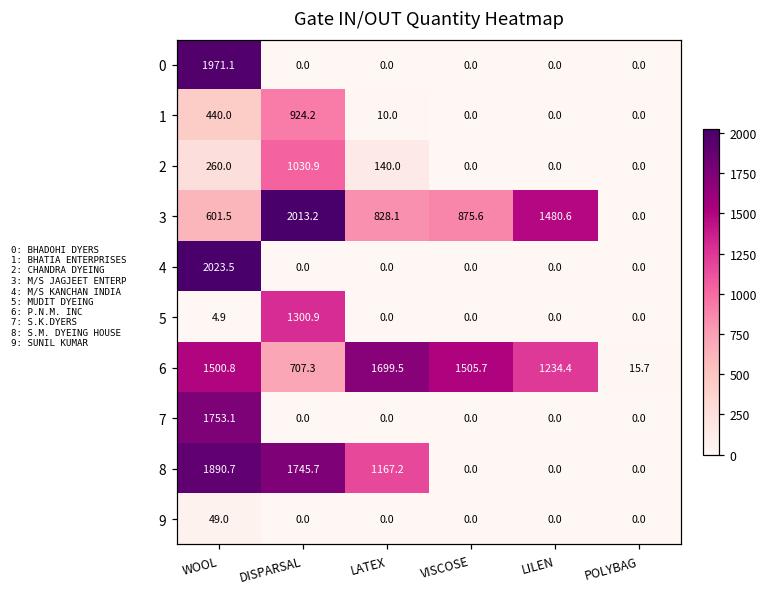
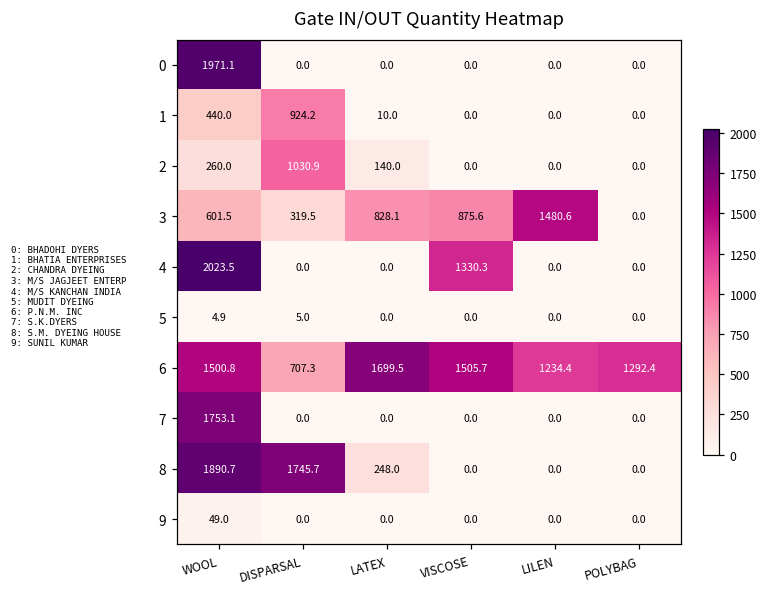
  {
    "0": {
      "WOOL": 1971.1,
      "DISPARSAL": 0.0,
      "LATEX": 0.0,
      "VISCOSE": 0.0,
      "LILEN": 0.0,
      "POLYBAG": 0.0
    },
    "1": {
      "WOOL": 440.0,
      "DISPARSAL": 924.2,
      "LATEX": 10.0,
      "VISCOSE": 0.0,
      "LILEN": 0.0,
      "POLYBAG": 0.0
    },
    "2": {
      "WOOL": 260.0,
      "DISPARSAL": 1030.9,
      "LATEX": 140.0,
      "VISCOSE": 0.0,
      "LILEN": 0.0,
      "POLYBAG": 0.0
    },
    "3": {
      "WOOL": 601.5,
-     "DISPARSAL": 2013.2,
+     "DISPARSAL": 319.5,
      "LATEX": 828.1,
      "VISCOSE": 875.6,
      "LILEN": 1480.6,
      "POLYBAG": 0.0
    },
    "4": {
      "WOOL": 2023.5,
      "DISPARSAL": 0.0,
      "LATEX": 0.0,
-     "VISCOSE": 0.0,
+     "VISCOSE": 1330.3,
      "LILEN": 0.0,
      "POLYBAG": 0.0
    },
    "5": {
      "WOOL": 4.9,
-     "DISPARSAL": 1300.9,
+     "DISPARSAL": 5.0,
      "LATEX": 0.0,
      "VISCOSE": 0.0,
      "LILEN": 0.0,
      "POLYBAG": 0.0
    },
    "6": {
      "WOOL": 1500.8,
      "DISPARSAL": 707.3,
      "LATEX": 1699.5,
      "VISCOSE": 1505.7,
      "LILEN": 1234.4,
-     "POLYBAG": 15.7
+     "POLYBAG": 1292.4
    },
    "7": {
      "WOOL": 1753.1,
      "DISPARSAL": 0.0,
      "LATEX": 0.0,
      "VISCOSE": 0.0,
      "LILEN": 0.0,
      "POLYBAG": 0.0
    },
    "8": {
      "WOOL": 1890.7,
      "DISPARSAL": 1745.7,
-     "LATEX": 1167.2,
+     "LATEX": 248.0,
      "VISCOSE": 0.0,
      "LILEN": 0.0,
      "POLYBAG": 0.0
    },
    "9": {
      "WOOL": 49.0,
      "DISPARSAL": 0.0,
      "LATEX": 0.0,
      "VISCOSE": 0.0,
      "LILEN": 0.0,
      "POLYBAG": 0.0
    }
  }
